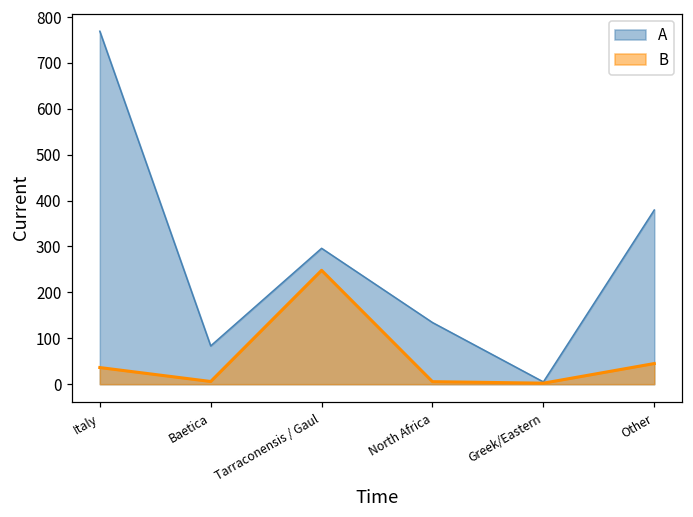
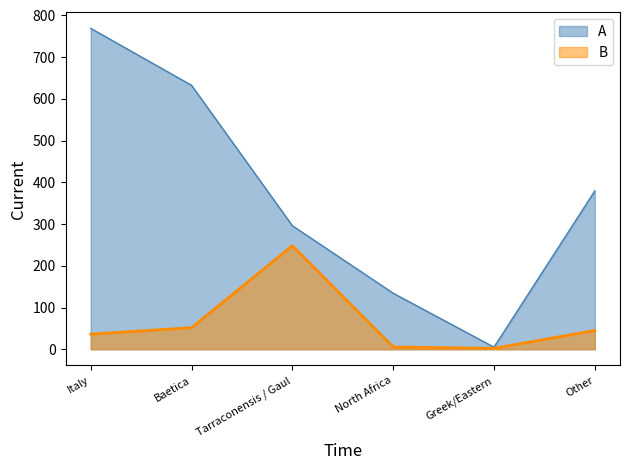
  {
    "A": {
      "Italy": 770,
-     "Baetica": 80,
+     "Baetica": 630,
      "Tarraconensis / Gaul": 300,
      "North Africa": 130,
      "Other": 380
    },
    "B": {
      "Italy": 40,
-     "Baetica": 10,
+     "Baetica": 50,
      "Tarraconensis / Gaul": 250,
      "North Africa": 10,
      "Other": 50
    }
  }
